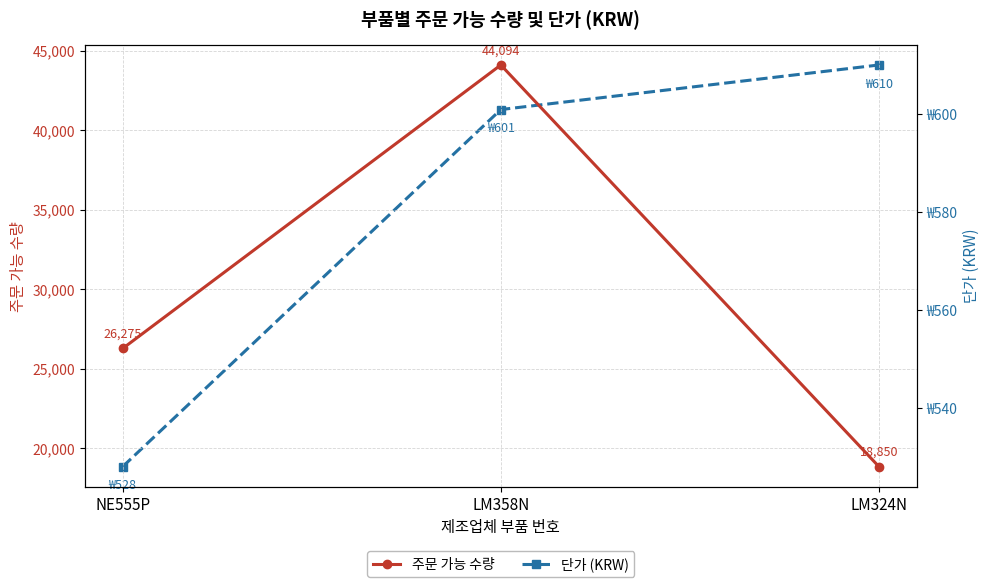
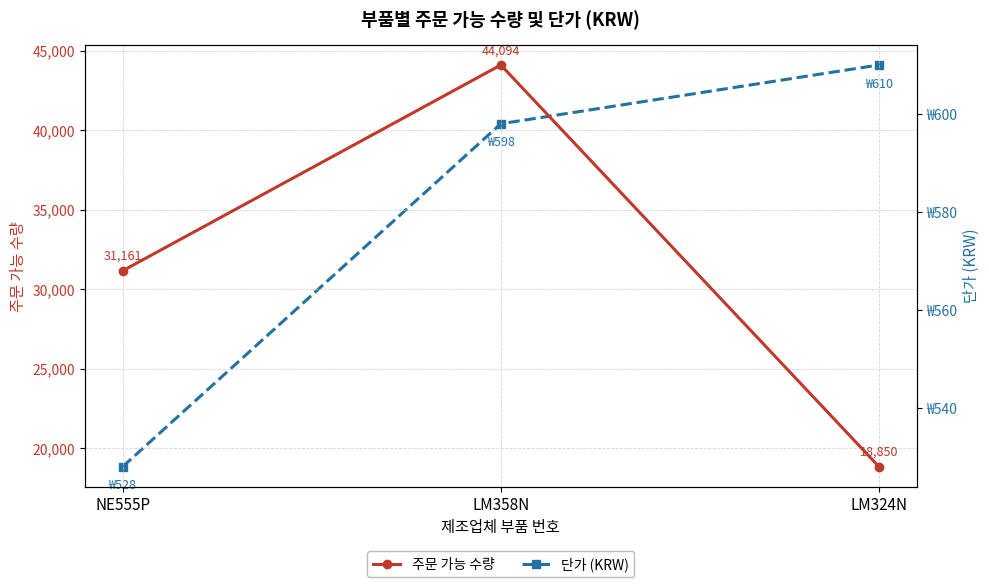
  {
    "주문 가능 수량": {
-     "NE555P": "26,275",
+     "NE555P": "31,161",
      "LM358N": "44,094",
      "LM324N": "18,850"
    },
    "단가 (KRW)": {
      "NE555P": "528",
-     "LM358N": "601",
+     "LM358N": "598",
      "LM324N": "610"
    }
  }
